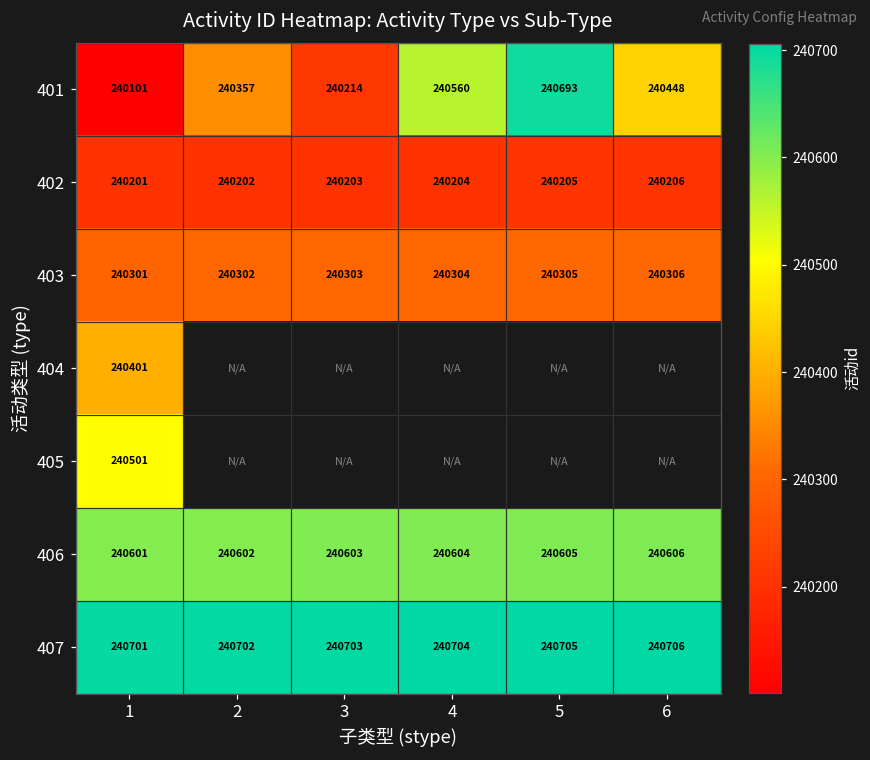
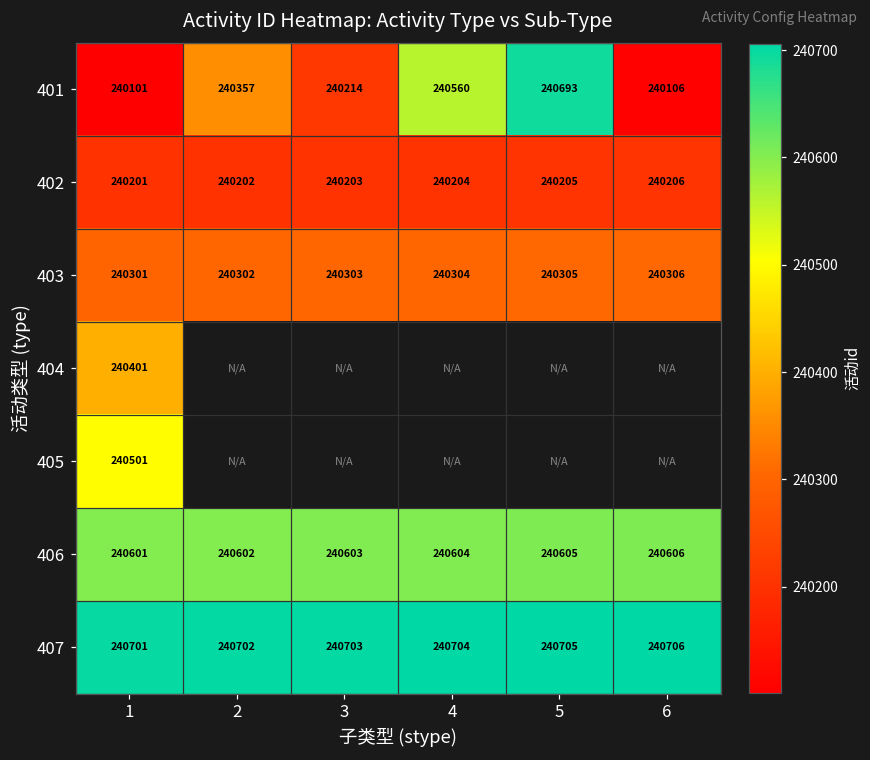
  {
    "401": {
      "1": 240101,
      "2": 240357,
      "3": 240214,
      "4": 240560,
      "5": 240693,
-     "6": 240448
+     "6": 240106
    },
    "402": {
      "1": 240201,
      "2": 240202,
      "3": 240203,
      "4": 240204,
      "5": 240205,
      "6": 240206
    },
    "403": {
      "1": 240301,
      "2": 240302,
      "3": 240303,
      "4": 240304,
      "5": 240305,
      "6": 240306
    },
    "404": {
      "1": 240401
    },
    "405": {
      "1": 240501
    },
    "406": {
      "1": 240601,
      "2": 240602,
      "3": 240603,
      "4": 240604,
      "5": 240605,
      "6": 240606
    },
    "407": {
      "1": 240701,
      "2": 240702,
      "3": 240703,
      "4": 240704,
      "5": 240705,
      "6": 240706
    }
  }
